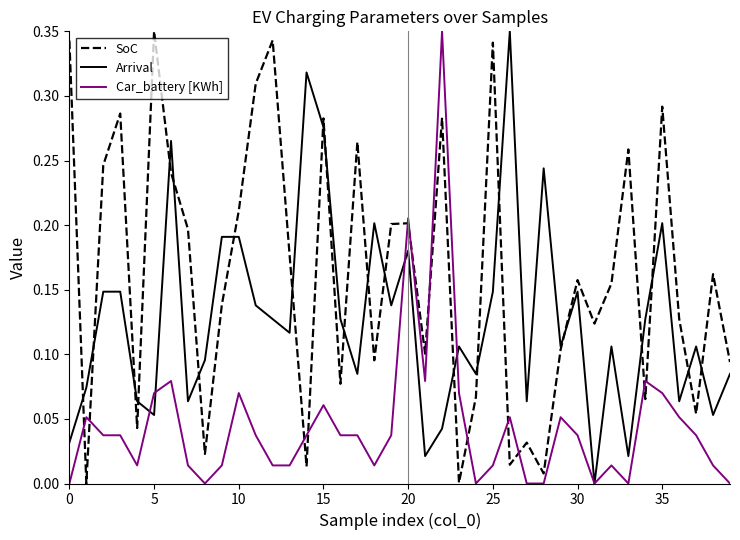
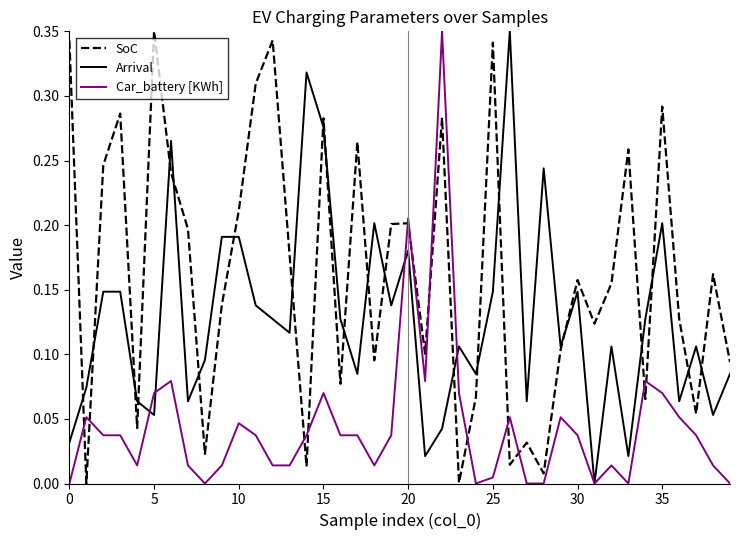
  {
    "Car_battery [KWh]": {
      "0": 0.000,
      "5": 0.070,
-     "10": 0.070,
-     "15": 0.061,
+     "10": 0.047,
+     "15": 0.070,
      "20": 0.205,
-     "25": 0.014,
+     "25": 0.005,
      "30": 0.037,
      "35": 0.070
    }
  }
